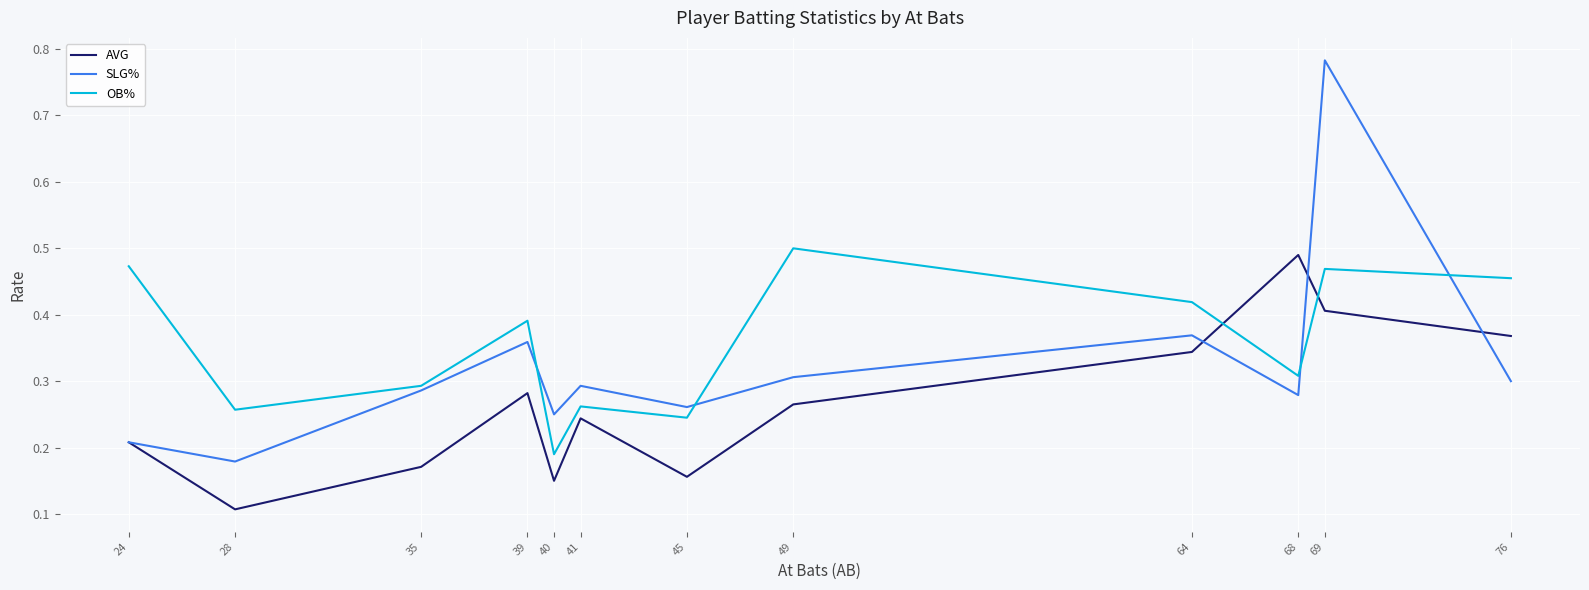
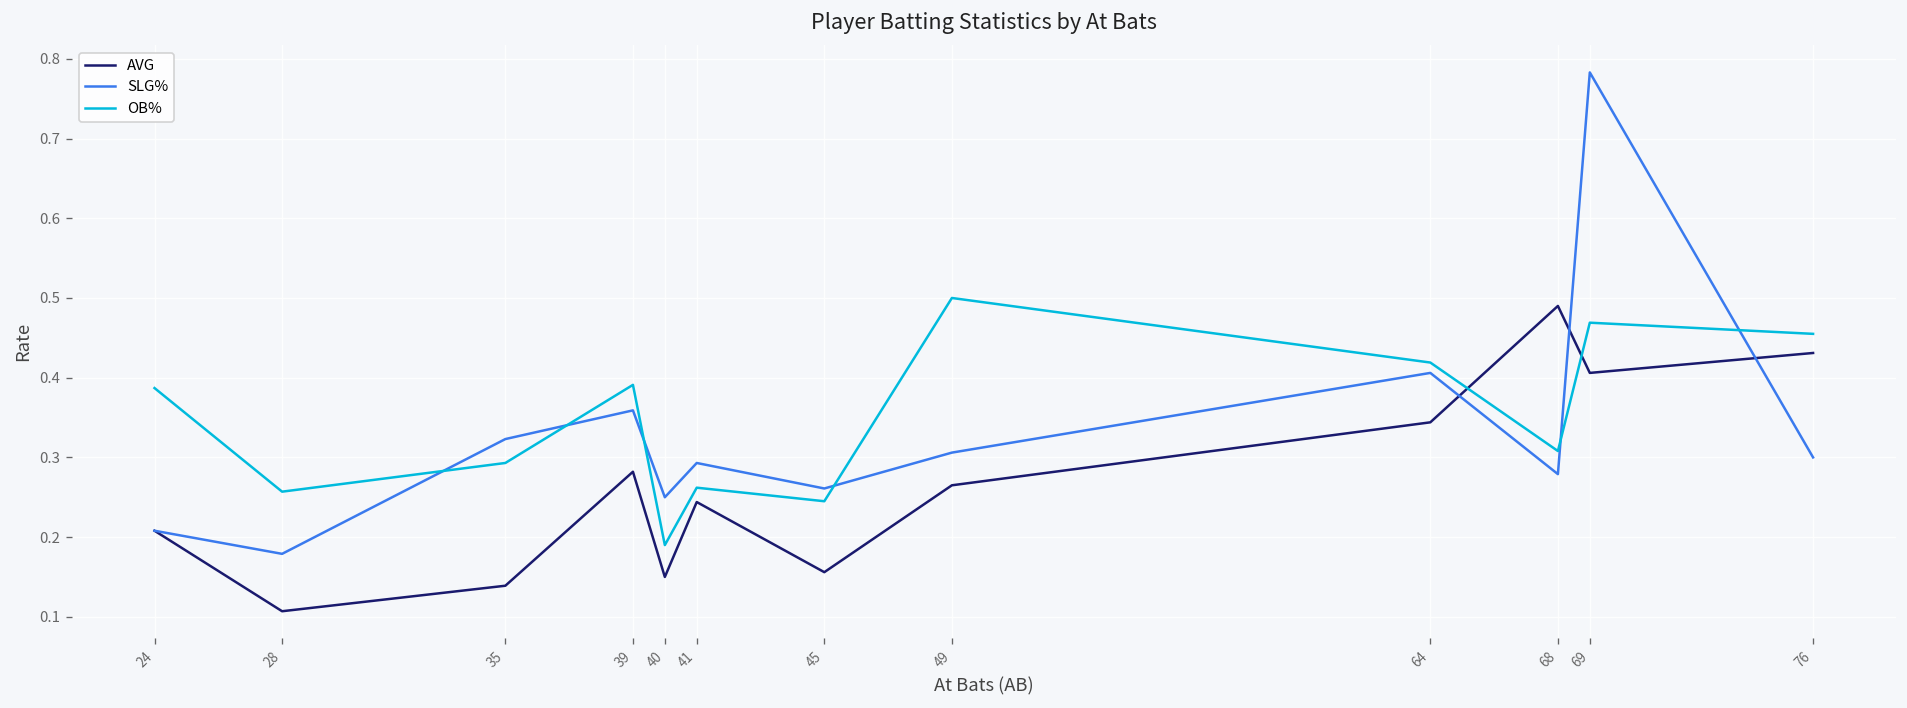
  {
    "AVG": {
      "28": 0.11,
-     "35": 0.17,
+     "35": 0.14,
      "39": 0.28,
      "40": 0.15,
      "41": 0.24,
      "45": 0.16,
      "49": 0.27,
      "64": 0.34,
      "68": 0.49,
      "69": 0.41,
-     "76": 0.37
+     "76": 0.43
    },
    "SLG%": {
      "28": 0.18,
-     "35": 0.29,
+     "35": 0.32,
      "39": 0.36,
      "40": 0.25,
      "41": 0.29,
      "45": 0.26,
      "49": 0.31,
-     "64": 0.37,
+     "64": 0.41,
      "68": 0.28,
      "69": 0.78,
      "76": 0.30
    },
    "OB%": {
-     "24": 0.47,
+     "24": 0.39,
      "28": 0.26,
      "35": 0.29,
      "39": 0.39,
      "40": 0.19,
      "41": 0.26,
      "45": 0.25,
      "49": 0.50,
      "64": 0.42,
      "68": 0.31,
      "69": 0.47,
      "76": 0.46
    }
  }
